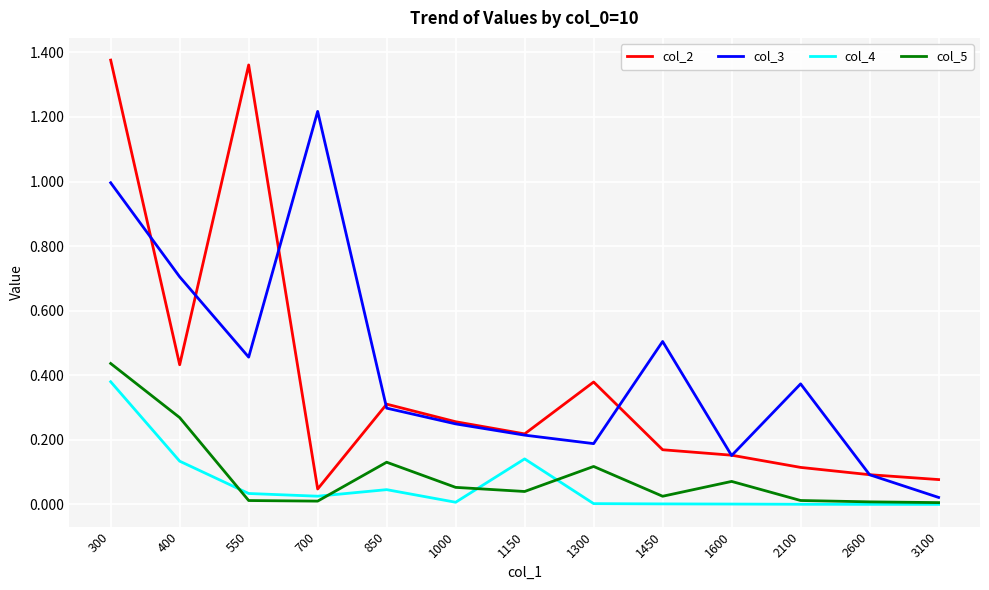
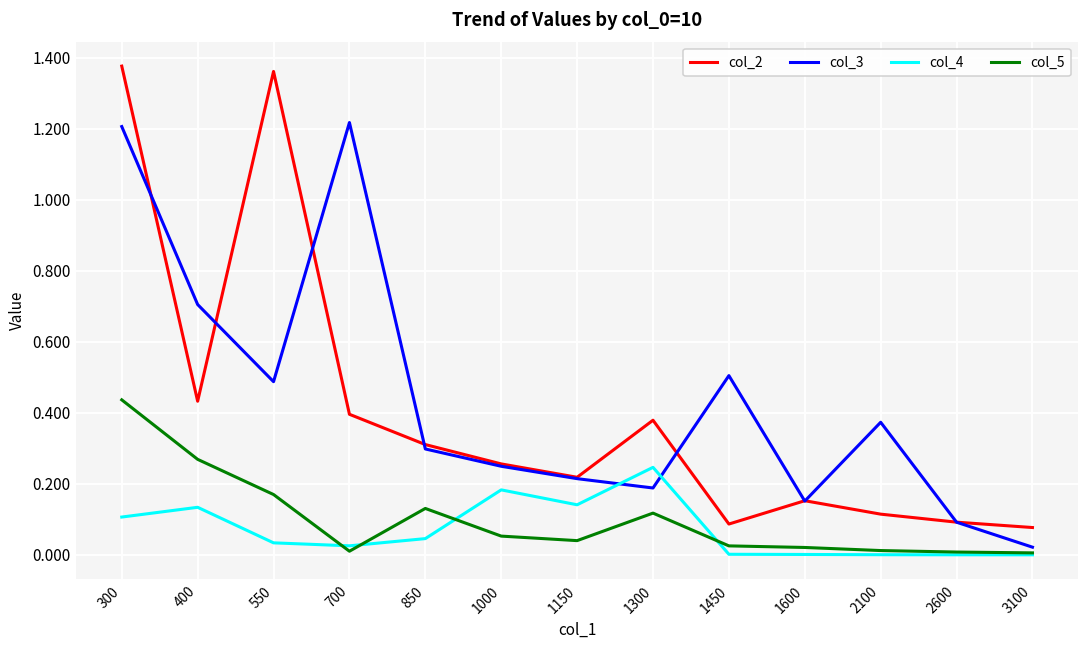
  {
    "col_2": {
      "300": 1.38,
      "400": 0.43,
      "550": 1.36,
-     "700": 0.05,
+     "700": 0.40,
      "850": 0.31,
      "1300": 0.38,
-     "1450": 0.17,
+     "1450": 0.09,
      "2100": 0.11,
      "3100": 0.08
    },
    "col_3": {
-     "300": 1.00,
+     "300": 1.21,
      "400": 0.70,
-     "550": 0.46,
+     "550": 0.49,
      "700": 1.22,
      "850": 0.30,
      "1300": 0.19,
      "1450": 0.50,
      "2100": 0.37,
      "3100": 0.02
    },
    "col_4": {
-     "300": 0.38,
+     "300": 0.11,
      "400": 0.13,
      "550": 0.03,
      "700": 0.03,
      "850": 0.05,
-     "1000": 0.01,
+     "1000": 0.18,
      "1150": 0.14,
-     "1300": 0.00,
+     "1300": 0.25,
      "1450": 0.00,
      "1600": 0.00,
      "2100": 0.00
    },
    "col_5": {
      "300": 0.44,
      "400": 0.27,
-     "550": 0.01,
+     "550": 0.17,
      "700": 0.01,
      "850": 0.13,
      "1000": 0.05,
      "1150": 0.04,
      "1300": 0.12,
      "1450": 0.03,
-     "1600": 0.07,
+     "1600": 0.02,
      "2100": 0.01
    }
  }
